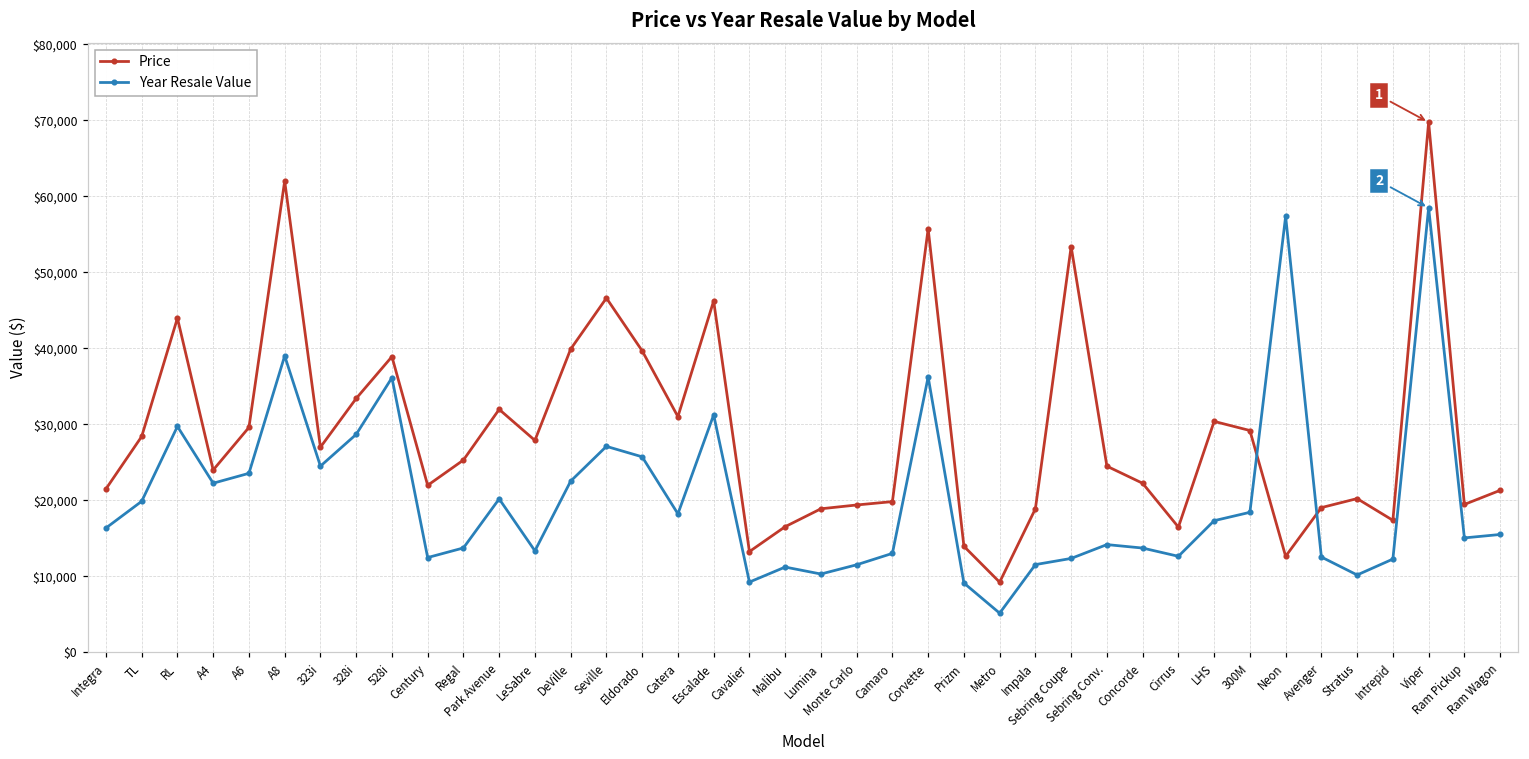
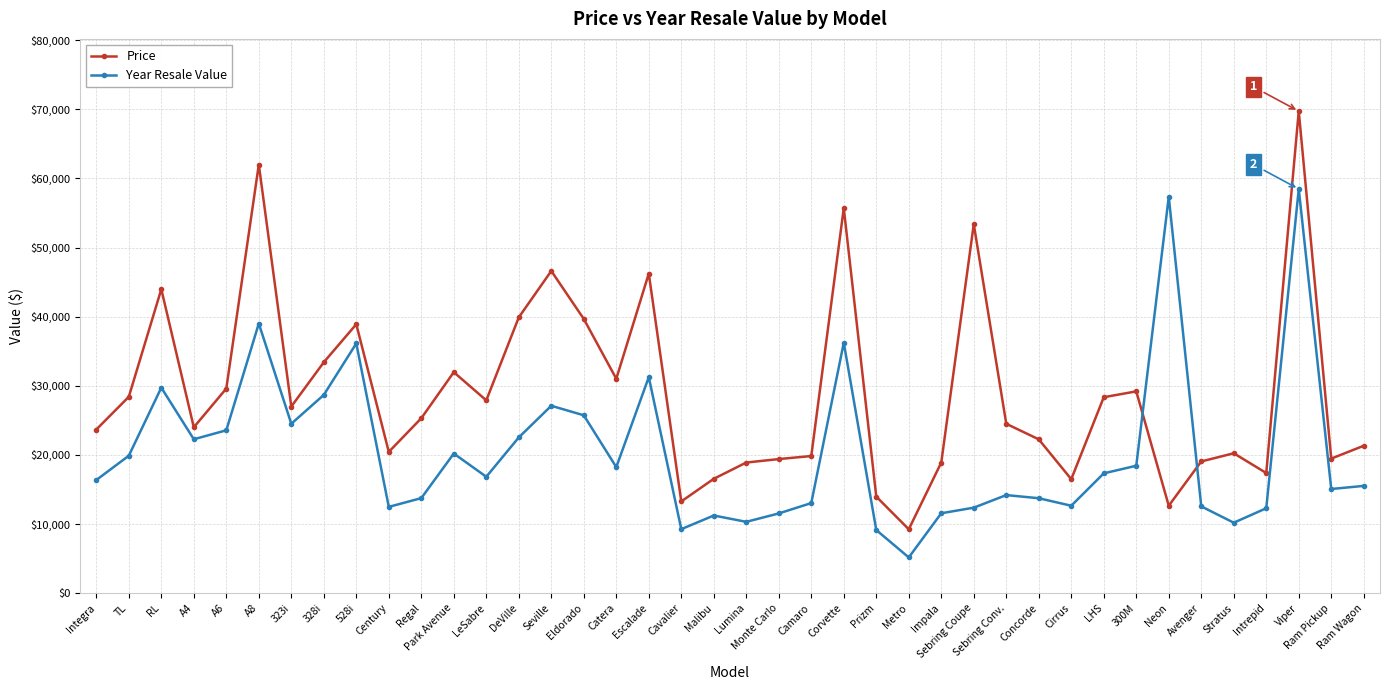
  {
    "Price": {
-     "Integra": "$22,000",
+     "Integra": "$24,000",
      "TL": "$28,000",
      "RL": "$44,000",
      "A4": "$24,000",
      "A6": "$30,000",
      "A8": "$62,000",
      "323i": "$27,000",
      "328i": "$33,000",
      "528i": "$39,000",
-     "Century": "$22,000",
+     "Century": "$20,000",
      "Regal": "$25,000",
      "Park Avenue": "$32,000",
      "LeSabre": "$28,000",
      "DeVille": "$40,000",
      "Seville": "$47,000",
      "Eldorado": "$40,000",
      "Catera": "$31,000",
      "Escalade": "$46,000",
      "Cavalier": "$13,000",
      "Malibu": "$17,000",
      "Lumina": "$19,000",
      "Monte Carlo": "$19,000",
      "Camaro": "$20,000",
      "Corvette": "$56,000",
      "Prizm": "$14,000",
      "Metro": "$9,000",
      "Impala": "$19,000",
      "Sebring Coupe": "$53,000",
      "Sebring Conv.": "$24,000",
      "Concorde": "$22,000",
      "Cirrus": "$16,000",
-     "LHS": "$30,000",
+     "LHS": "$28,000",
      "300M": "$29,000",
      "Neon": "$13,000",
      "Avenger": "$19,000",
      "Stratus": "$20,000",
      "Intrepid": "$17,000",
      "Viper": "$70,000",
      "Ram Pickup": "$19,000",
      "Ram Wagon": "$21,000"
    },
    "Year Resale Value": {
      "Integra": "$16,000",
      "TL": "$20,000",
      "RL": "$30,000",
      "A4": "$22,000",
      "A6": "$24,000",
      "A8": "$39,000",
      "323i": "$25,000",
      "328i": "$29,000",
      "528i": "$36,000",
      "Century": "$12,000",
      "Regal": "$14,000",
      "Park Avenue": "$20,000",
-     "LeSabre": "$13,000",
+     "LeSabre": "$17,000",
      "DeVille": "$23,000",
      "Seville": "$27,000",
      "Eldorado": "$26,000",
      "Catera": "$18,000",
      "Escalade": "$31,000",
      "Cavalier": "$9,000",
      "Malibu": "$11,000",
      "Lumina": "$10,000",
      "Monte Carlo": "$12,000",
      "Camaro": "$13,000",
      "Corvette": "$36,000",
      "Prizm": "$9,000",
      "Metro": "$5,000",
      "Impala": "$12,000",
      "Sebring Coupe": "$12,000",
      "Sebring Conv.": "$14,000",
      "Concorde": "$14,000",
      "Cirrus": "$13,000",
      "LHS": "$17,000",
      "300M": "$18,000",
      "Neon": "$57,000",
      "Avenger": "$13,000",
      "Stratus": "$10,000",
      "Intrepid": "$12,000",
      "Viper": "$58,000",
      "Ram Pickup": "$15,000",
      "Ram Wagon": "$16,000"
    }
  }
